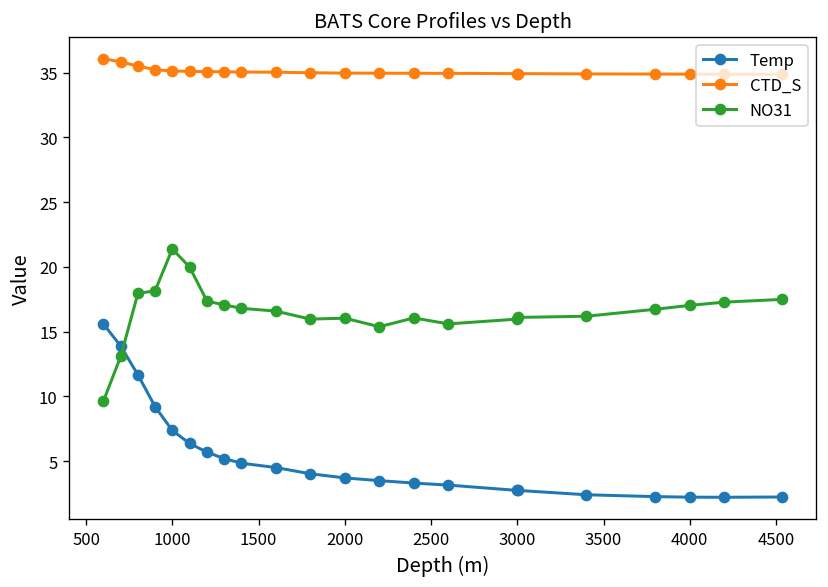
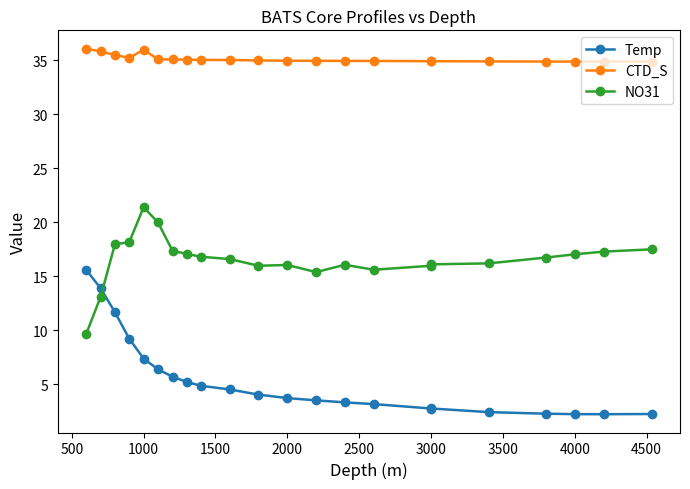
  {
    "Temp": {
      "1000": 7.4
    },
    "CTD_S": {
-     "1000": 35.1
+     "1000": 36.0
    },
    "NO31": {
      "1000": 21.4
    }
  }
